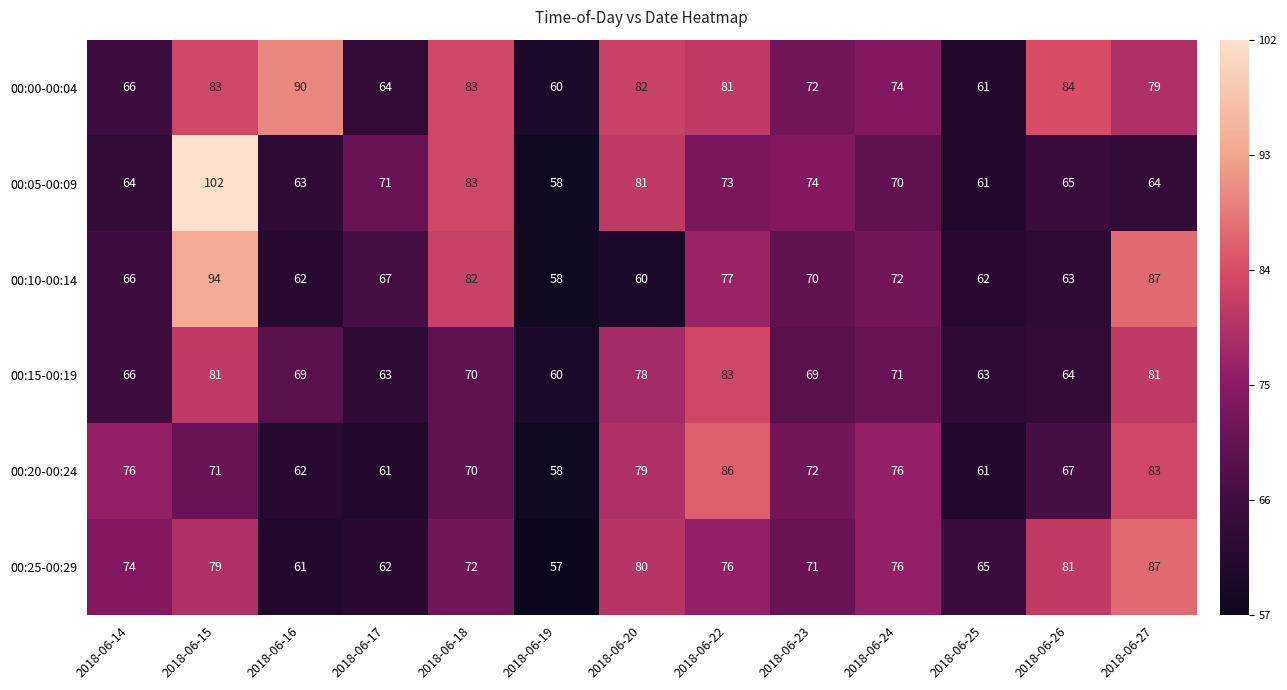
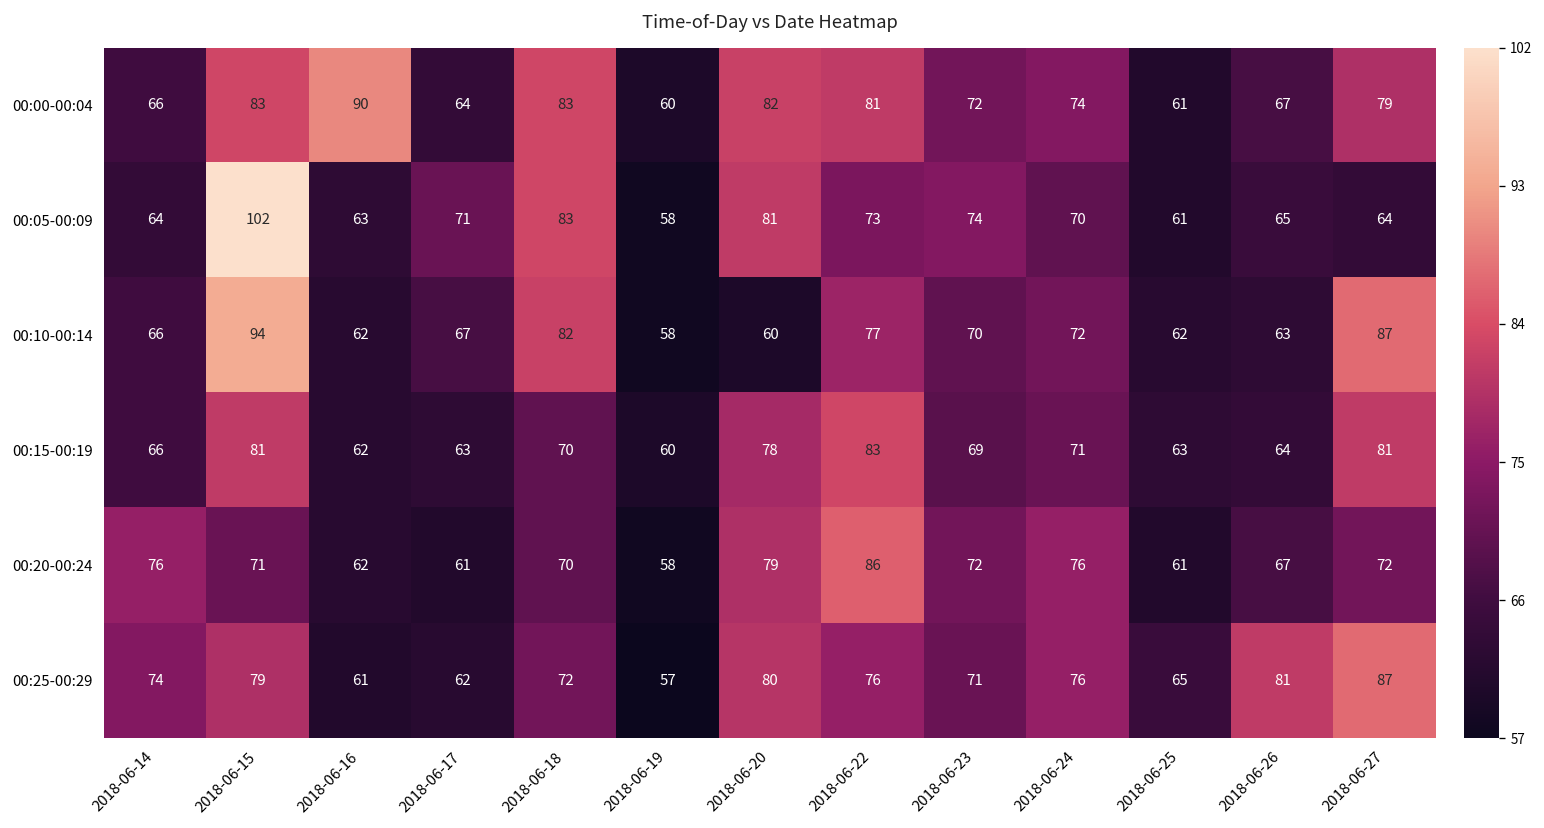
  {
    "00:00-00:04": {
      "2018-06-14": 66,
      "2018-06-15": 83,
      "2018-06-16": 90,
      "2018-06-17": 64,
      "2018-06-18": 83,
      "2018-06-19": 60,
      "2018-06-20": 82,
      "2018-06-22": 81,
      "2018-06-23": 72,
      "2018-06-24": 74,
      "2018-06-25": 61,
-     "2018-06-26": 84,
+     "2018-06-26": 67,
      "2018-06-27": 79
    },
    "00:05-00:09": {
      "2018-06-14": 64,
      "2018-06-15": 102,
      "2018-06-16": 63,
      "2018-06-17": 71,
      "2018-06-18": 83,
      "2018-06-19": 58,
      "2018-06-20": 81,
      "2018-06-22": 73,
      "2018-06-23": 74,
      "2018-06-24": 70,
      "2018-06-25": 61,
      "2018-06-26": 65,
      "2018-06-27": 64
    },
    "00:10-00:14": {
      "2018-06-14": 66,
      "2018-06-15": 94,
      "2018-06-16": 62,
      "2018-06-17": 67,
      "2018-06-18": 82,
      "2018-06-19": 58,
      "2018-06-20": 60,
      "2018-06-22": 77,
      "2018-06-23": 70,
      "2018-06-24": 72,
      "2018-06-25": 62,
      "2018-06-26": 63,
      "2018-06-27": 87
    },
    "00:15-00:19": {
      "2018-06-14": 66,
      "2018-06-15": 81,
-     "2018-06-16": 69,
+     "2018-06-16": 62,
      "2018-06-17": 63,
      "2018-06-18": 70,
      "2018-06-19": 60,
      "2018-06-20": 78,
      "2018-06-22": 83,
      "2018-06-23": 69,
      "2018-06-24": 71,
      "2018-06-25": 63,
      "2018-06-26": 64,
      "2018-06-27": 81
    },
    "00:20-00:24": {
      "2018-06-14": 76,
      "2018-06-15": 71,
      "2018-06-16": 62,
      "2018-06-17": 61,
      "2018-06-18": 70,
      "2018-06-19": 58,
      "2018-06-20": 79,
      "2018-06-22": 86,
      "2018-06-23": 72,
      "2018-06-24": 76,
      "2018-06-25": 61,
      "2018-06-26": 67,
-     "2018-06-27": 83
+     "2018-06-27": 72
    },
    "00:25-00:29": {
      "2018-06-14": 74,
      "2018-06-15": 79,
      "2018-06-16": 61,
      "2018-06-17": 62,
      "2018-06-18": 72,
      "2018-06-19": 57,
      "2018-06-20": 80,
      "2018-06-22": 76,
      "2018-06-23": 71,
      "2018-06-24": 76,
      "2018-06-25": 65,
      "2018-06-26": 81,
      "2018-06-27": 87
    }
  }
